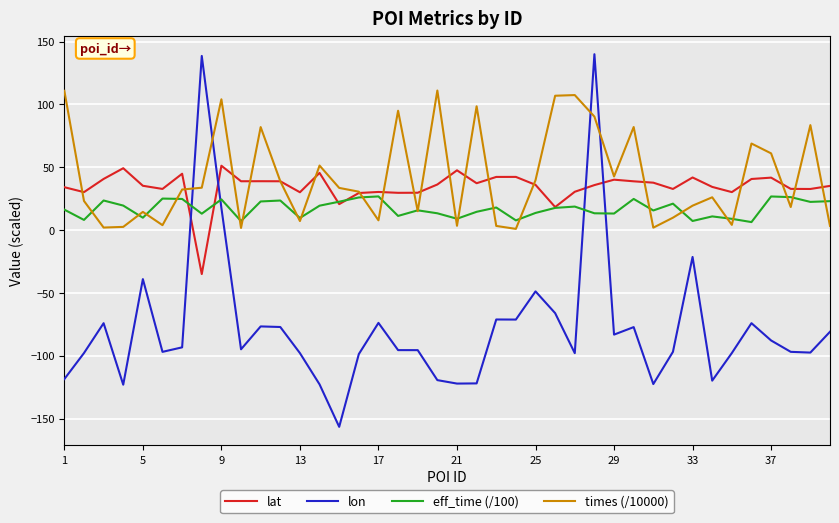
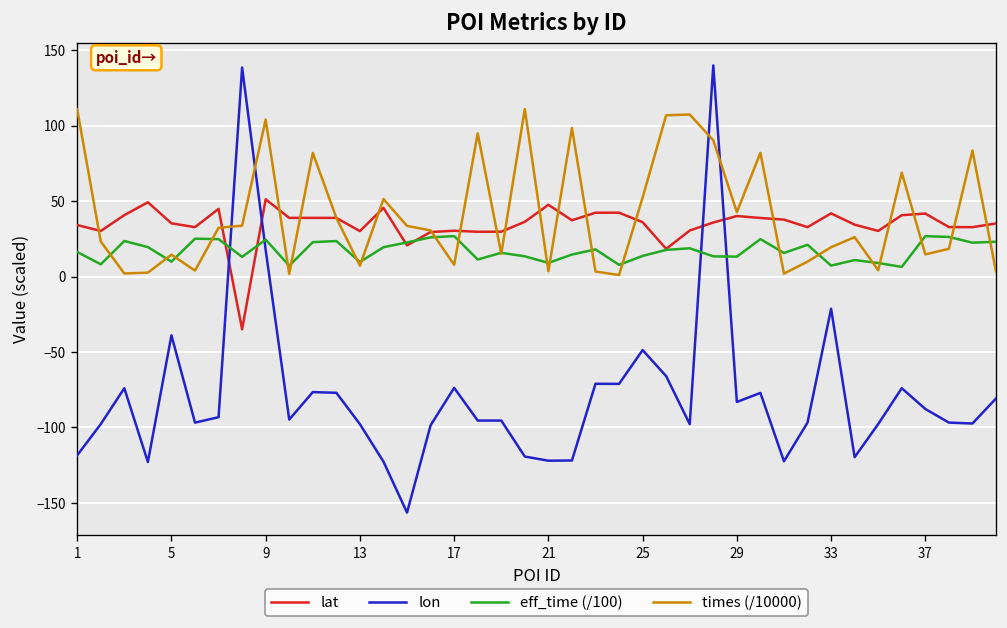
  {
    "lat": {
      "1": 34,
      "5": 35,
      "9": 51,
      "13": 30,
      "17": 30,
      "21": 48,
      "25": 36,
      "29": 40,
      "33": 42,
      "37": 42
    },
    "lon": {
      "1": -118,
      "5": -39,
      "9": 18,
      "13": -98,
      "17": -74,
      "21": -122,
      "25": -49,
      "29": -83,
      "33": -21,
      "37": -88
    },
    "eff_time (/100)": {
      "1": 16,
      "5": 10,
      "9": 24,
      "13": 10,
      "17": 27,
      "21": 9,
      "25": 14,
      "29": 13,
      "33": 7,
      "37": 27
    },
    "times (/10000)": {
      "1": 111,
      "5": 15,
      "9": 104,
      "13": 7,
      "17": 8,
      "21": 3,
-     "25": 40,
+     "25": 52,
      "29": 43,
      "33": 19,
-     "37": 61
+     "37": 15
    }
  }
